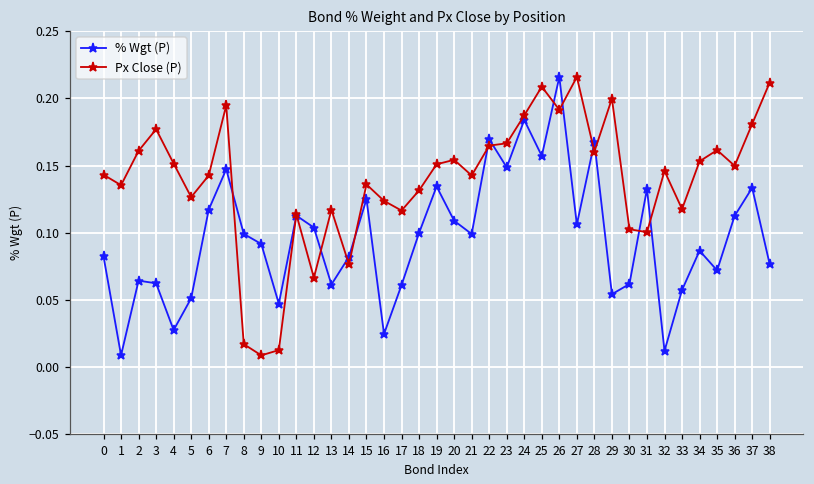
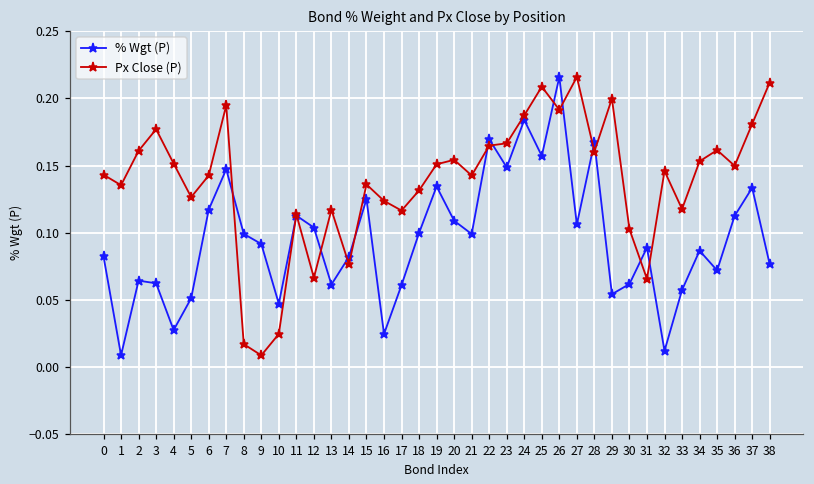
  {
    "% Wgt (P)": {
      "0": 0.082,
      "1": 0.009,
      "2": 0.064,
      "3": 0.062,
      "4": 0.028,
      "5": 0.051,
      "6": 0.117,
      "7": 0.147,
      "8": 0.099,
      "9": 0.092,
      "10": 0.047,
      "12": 0.104,
      "13": 0.061,
      "14": 0.082,
      "15": 0.125,
      "16": 0.025,
      "17": 0.061,
      "18": 0.100,
      "19": 0.134,
      "20": 0.109,
      "21": 0.099,
      "22": 0.170,
      "23": 0.149,
      "24": 0.184,
      "25": 0.157,
      "26": 0.216,
      "27": 0.106,
      "28": 0.167,
      "29": 0.054,
      "30": 0.062,
-     "31": 0.133,
+     "31": 0.089,
      "32": 0.012,
      "33": 0.057,
      "34": 0.087,
      "35": 0.072,
      "36": 0.113,
      "37": 0.133,
      "38": 0.077
    },
    "Px Close (P)": {
      "0": 0.143,
      "1": 0.135,
      "2": 0.161,
      "3": 0.177,
      "4": 0.151,
      "5": 0.126,
      "6": 0.143,
      "7": 0.195,
      "8": 0.017,
      "9": 0.009,
-     "10": 0.013,
+     "10": 0.025,
      "12": 0.066,
      "13": 0.117,
      "14": 0.076,
      "15": 0.136,
      "16": 0.124,
      "17": 0.116,
      "18": 0.131,
      "19": 0.151,
      "20": 0.154,
      "21": 0.143,
      "22": 0.165,
      "23": 0.167,
      "24": 0.187,
      "25": 0.209,
      "26": 0.191,
      "27": 0.216,
      "28": 0.160,
      "29": 0.200,
      "30": 0.103,
-     "31": 0.100,
+     "31": 0.066,
      "32": 0.146,
      "33": 0.118,
      "34": 0.153,
      "35": 0.161,
      "36": 0.150,
      "37": 0.181,
      "38": 0.212
    }
  }
